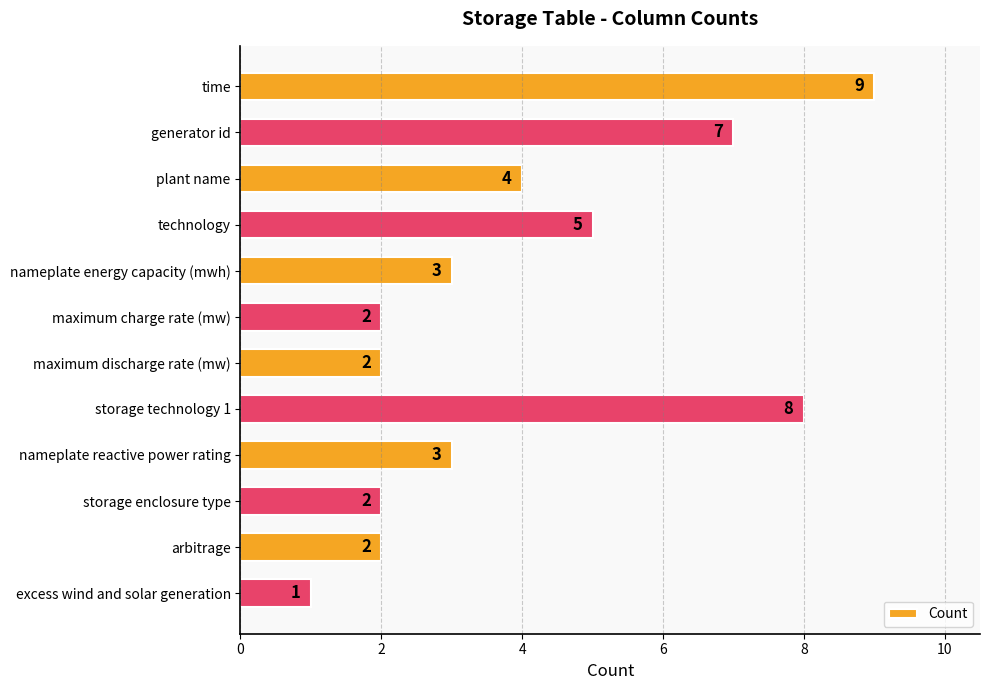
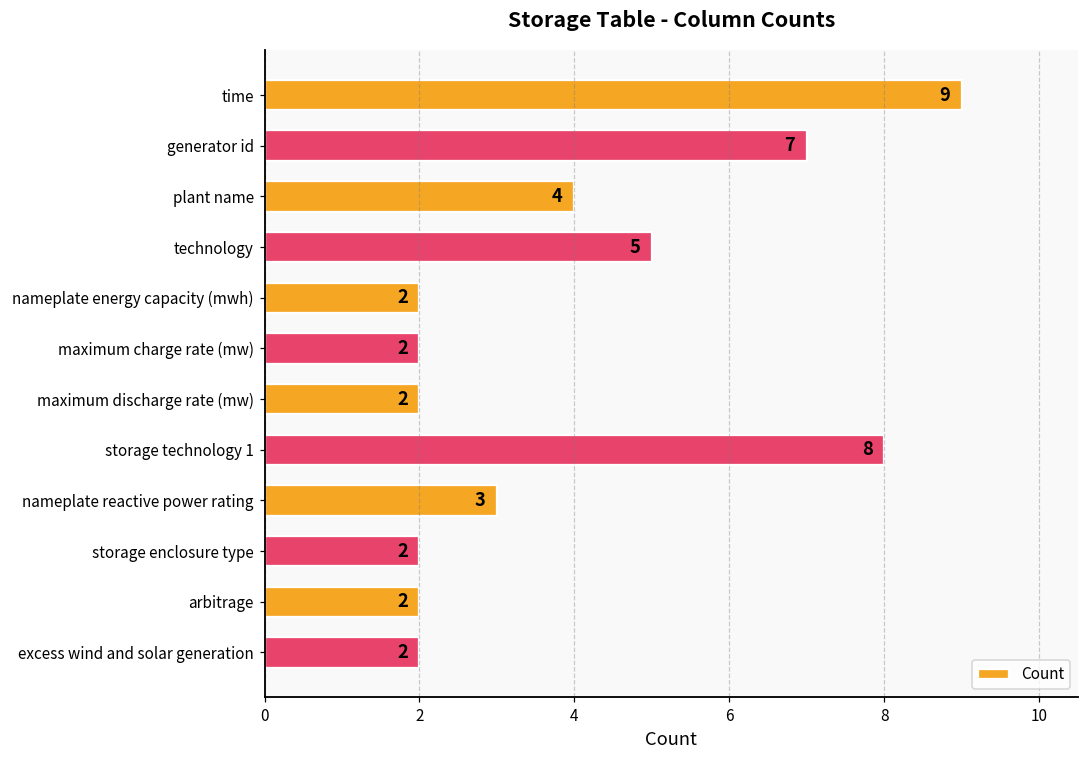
  {
    "time": 9,
    "generator id": 7,
    "plant name": 4,
    "technology": 5,
-   "nameplate energy capacity (mwh)": 3,
+   "nameplate energy capacity (mwh)": 2,
    "maximum charge rate (mw)": 2,
    "maximum discharge rate (mw)": 2,
    "storage technology 1": 8,
    "nameplate reactive power rating": 3,
    "storage enclosure type": 2,
    "arbitrage": 2,
-   "excess wind and solar generation": 1
+   "excess wind and solar generation": 2
  }
